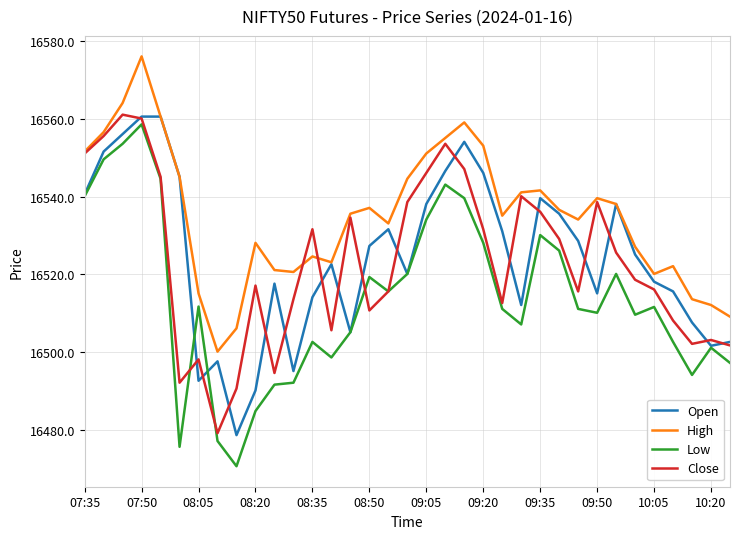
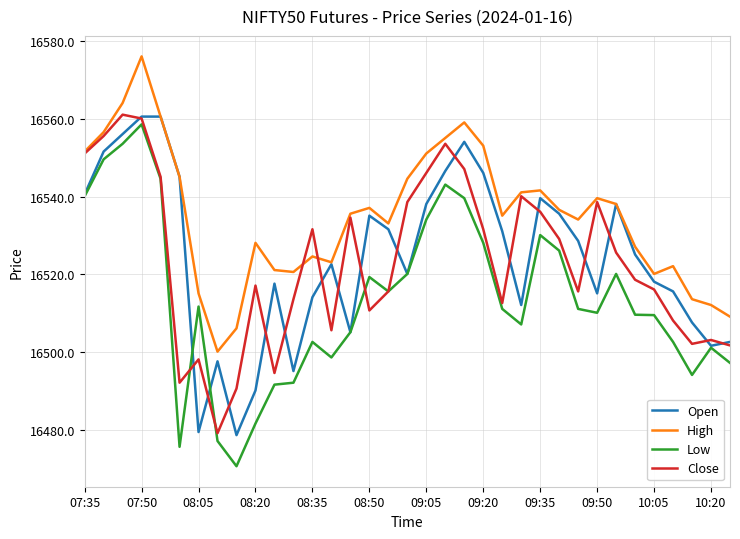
  {
    "Open": {
-     "08:05": 16493,
+     "08:05": 16479,
      "08:20": 16490,
      "08:35": 16514,
-     "08:50": 16527,
+     "08:50": 16535,
      "09:05": 16538,
      "09:20": 16546,
      "09:35": 16540,
      "09:50": 16515,
      "10:05": 16518
    },
    "High": {
      "07:50": 16576,
      "08:05": 16515,
      "08:20": 16528,
      "08:35": 16525,
      "08:50": 16537,
      "09:05": 16551,
      "09:20": 16553,
      "09:35": 16542,
      "09:50": 16540,
      "10:05": 16520,
      "10:20": 16512
    },
    "Low": {
      "07:50": 16559,
      "08:05": 16512,
-     "08:20": 16485,
+     "08:20": 16482,
      "08:35": 16503,
      "08:50": 16519,
      "09:05": 16534,
      "09:20": 16528,
      "09:35": 16530,
      "09:50": 16510,
-     "10:05": 16512
+     "10:05": 16510
    },
    "Close": {
      "08:05": 16498,
      "08:20": 16517,
      "08:35": 16532,
      "08:50": 16511,
      "09:05": 16546,
      "09:20": 16532,
      "09:35": 16536,
      "09:50": 16539,
      "10:05": 16516,
      "10:20": 16503
    }
  }
